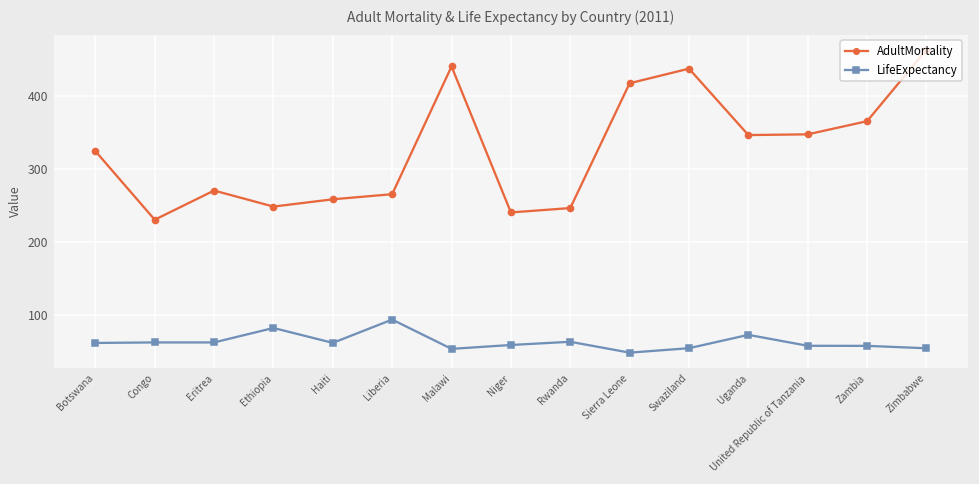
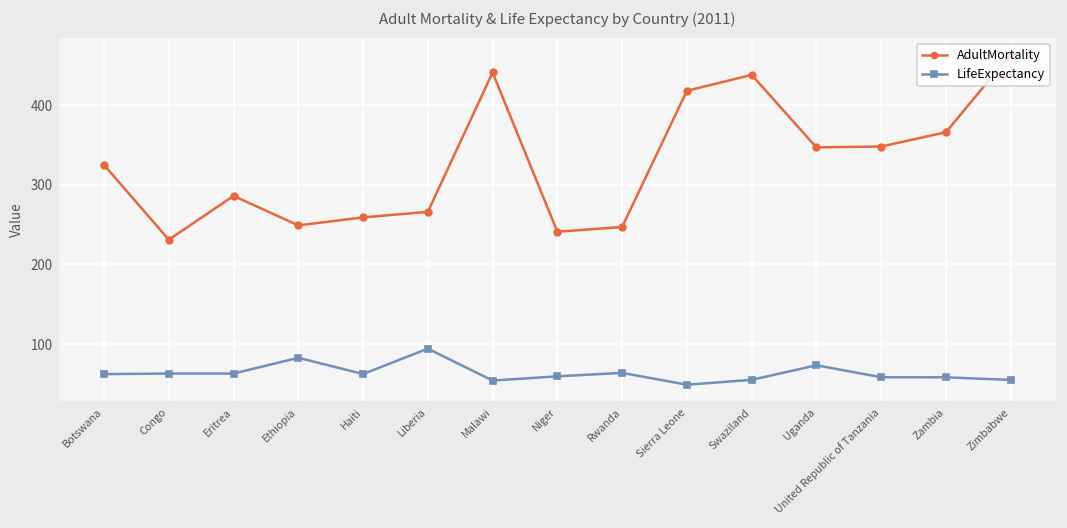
  {
    "AdultMortality": {
      "Botswana": 330,
      "Congo": 230,
-     "Eritrea": 270,
+     "Eritrea": 290,
      "Ethiopia": 250,
      "Haiti": 260,
      "Liberia": 270,
      "Malawi": 440,
      "Niger": 240,
      "Rwanda": 250,
      "Sierra Leone": 420,
      "Swaziland": 440,
      "Uganda": 350,
      "United Republic of Tanzania": 350,
      "Zambia": 370
    },
    "LifeExpectancy": {
      "Botswana": 60,
      "Congo": 60,
      "Eritrea": 60,
      "Ethiopia": 80,
      "Haiti": 60,
      "Liberia": 90,
      "Malawi": 50,
      "Niger": 60,
      "Rwanda": 60,
      "Sierra Leone": 50,
      "Swaziland": 60,
      "Uganda": 70,
      "United Republic of Tanzania": 60,
      "Zambia": 60,
      "Zimbabwe": 50
    }
  }
